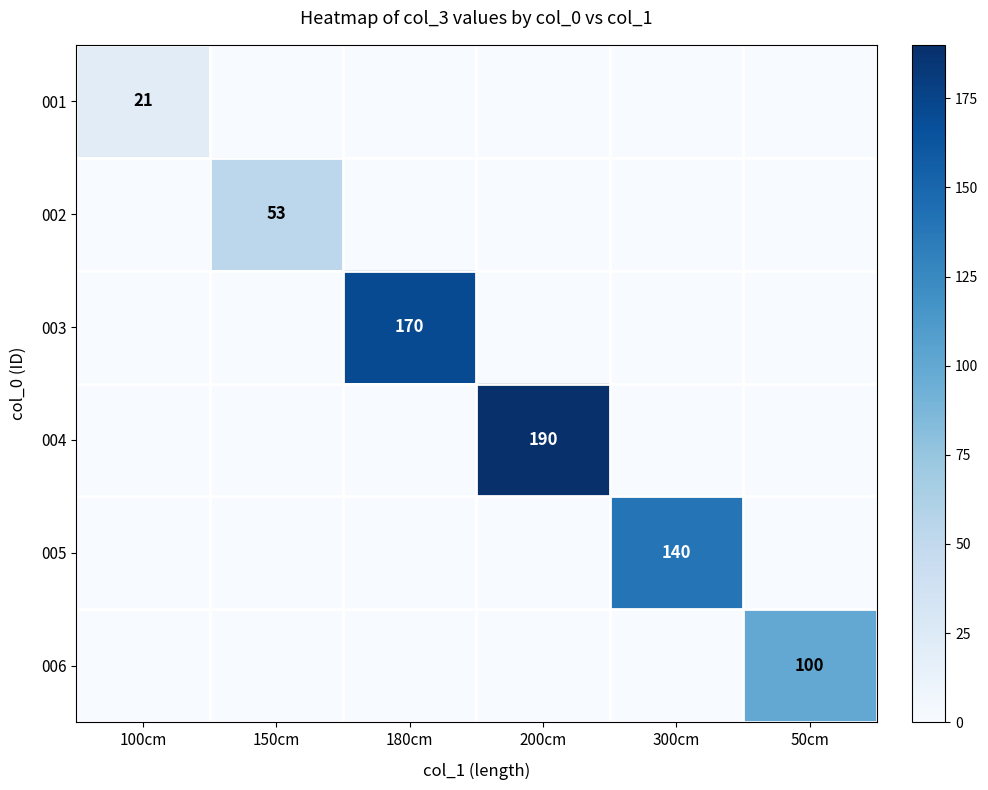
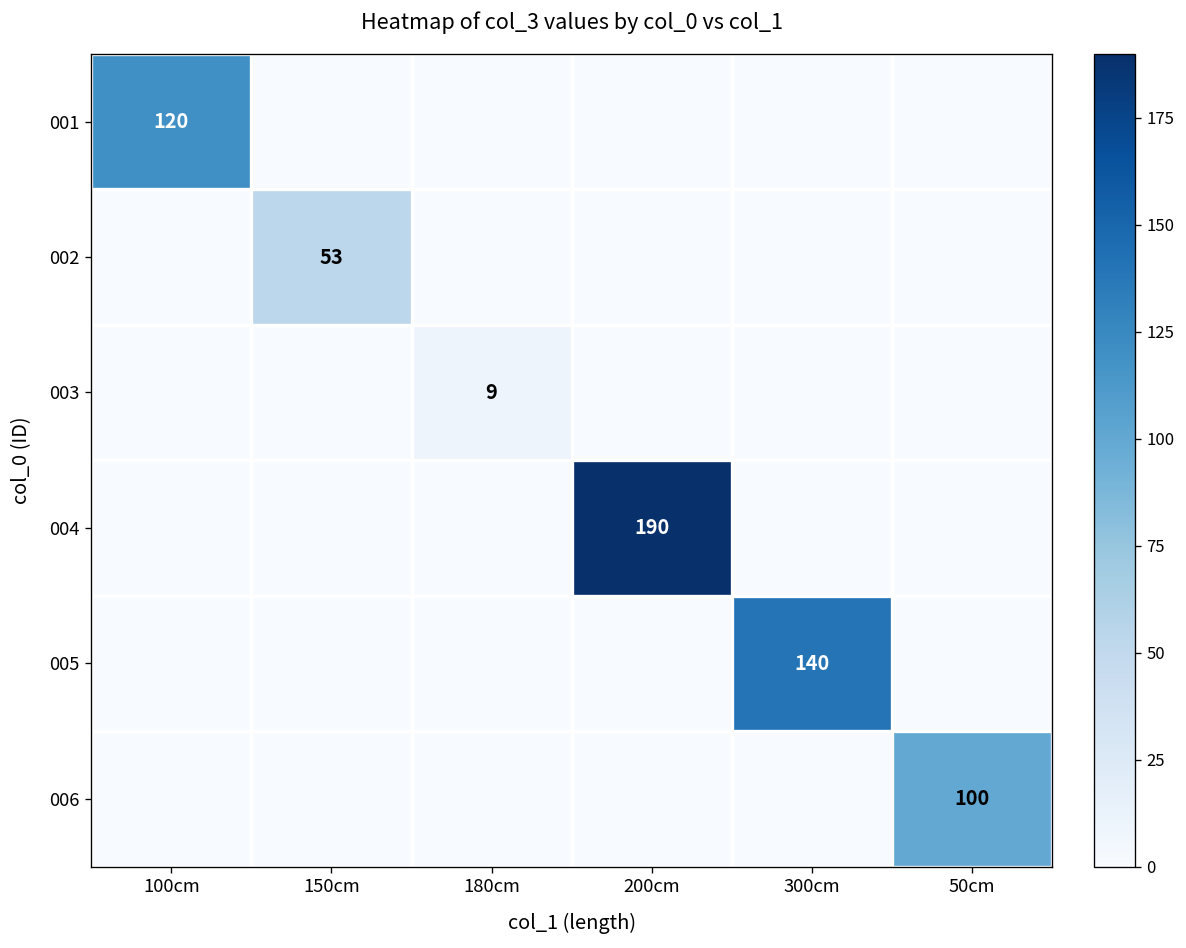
  {
    "001": {
-     "100cm": 21
+     "100cm": 120
    },
    "002": {
      "150cm": 53
    },
    "003": {
-     "180cm": 170
+     "180cm": 9
    },
    "004": {
      "200cm": 190
    },
    "005": {
      "300cm": 140
    },
    "006": {
      "50cm": 100
    }
  }
